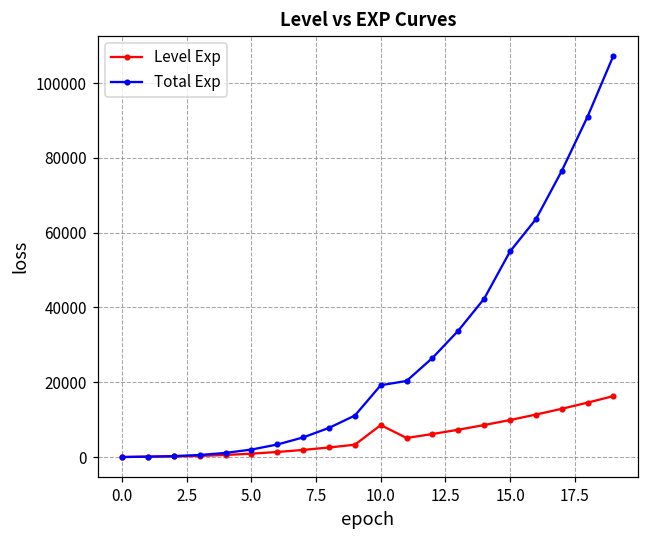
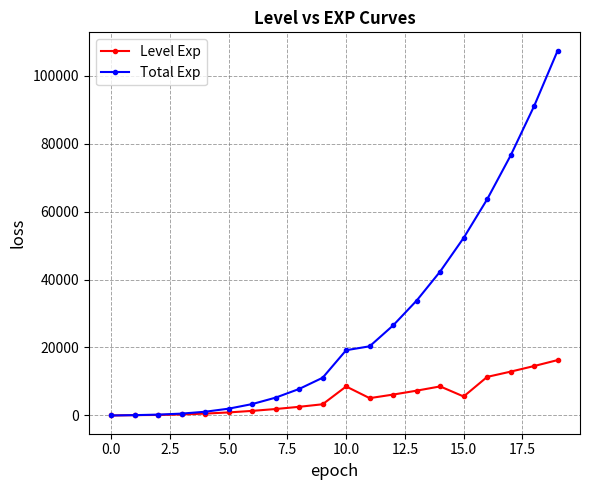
  {
    "Level Exp": {
      "5.0": 1000,
      "10.0": 9000,
-     "15.0": 10000
+     "15.0": 6000
    },
    "Total Exp": {
      "5.0": 2000,
      "10.0": 19000,
-     "15.0": 55000
+     "15.0": 52000
    }
  }
